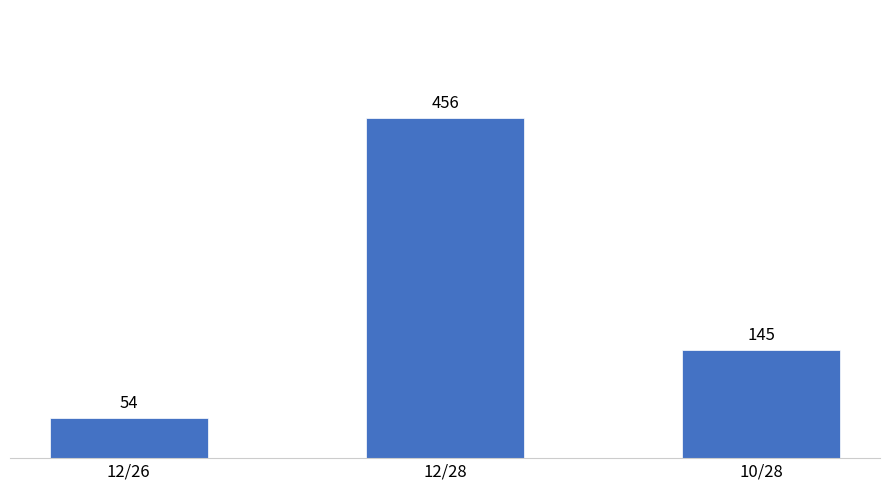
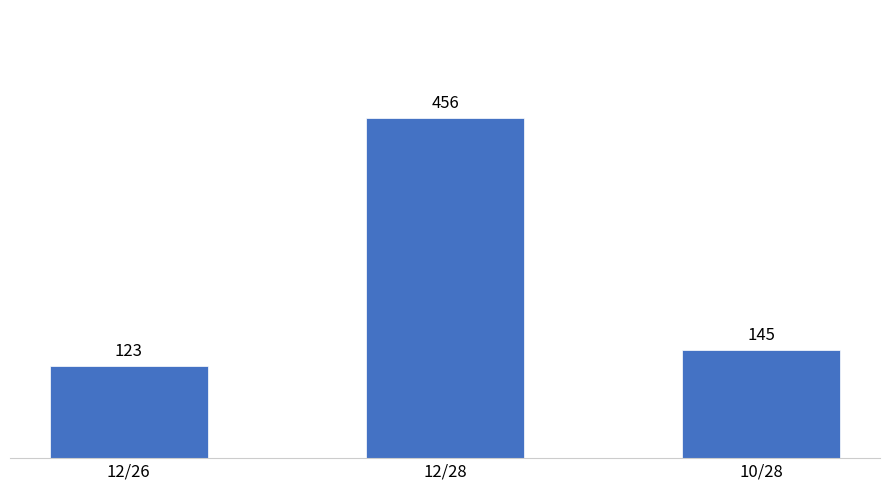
  {
-   "12/26": 54,
+   "12/26": 123,
    "12/28": 456,
    "10/28": 145
  }
